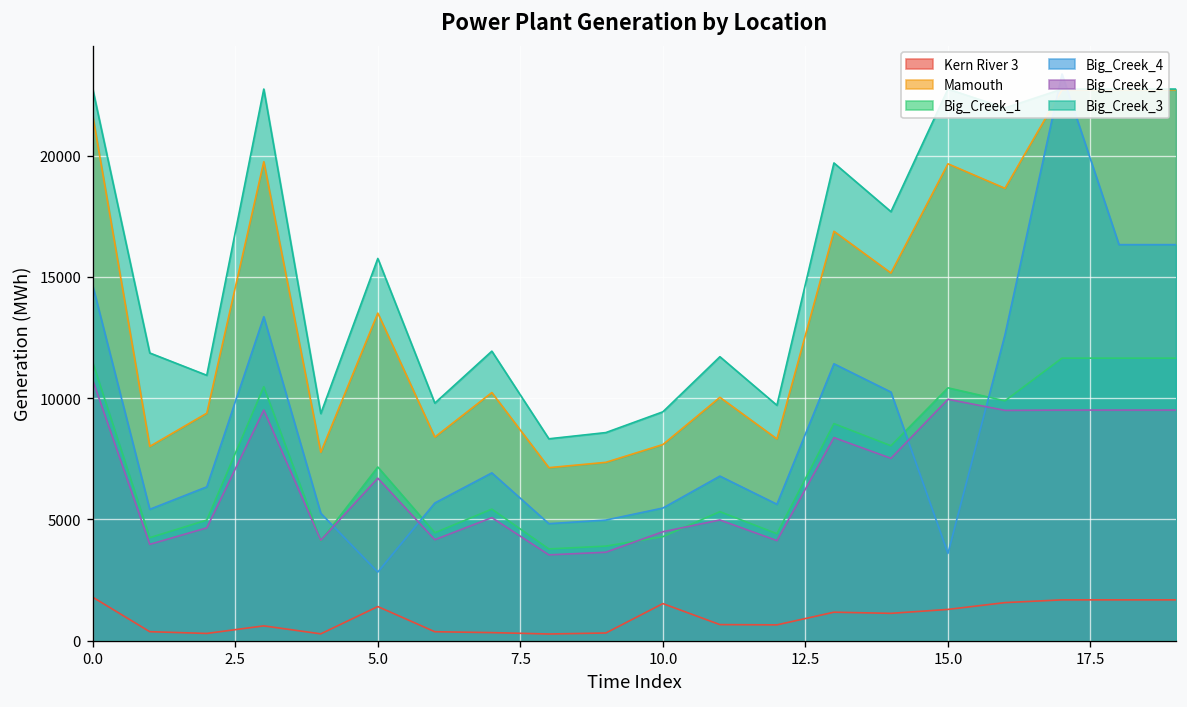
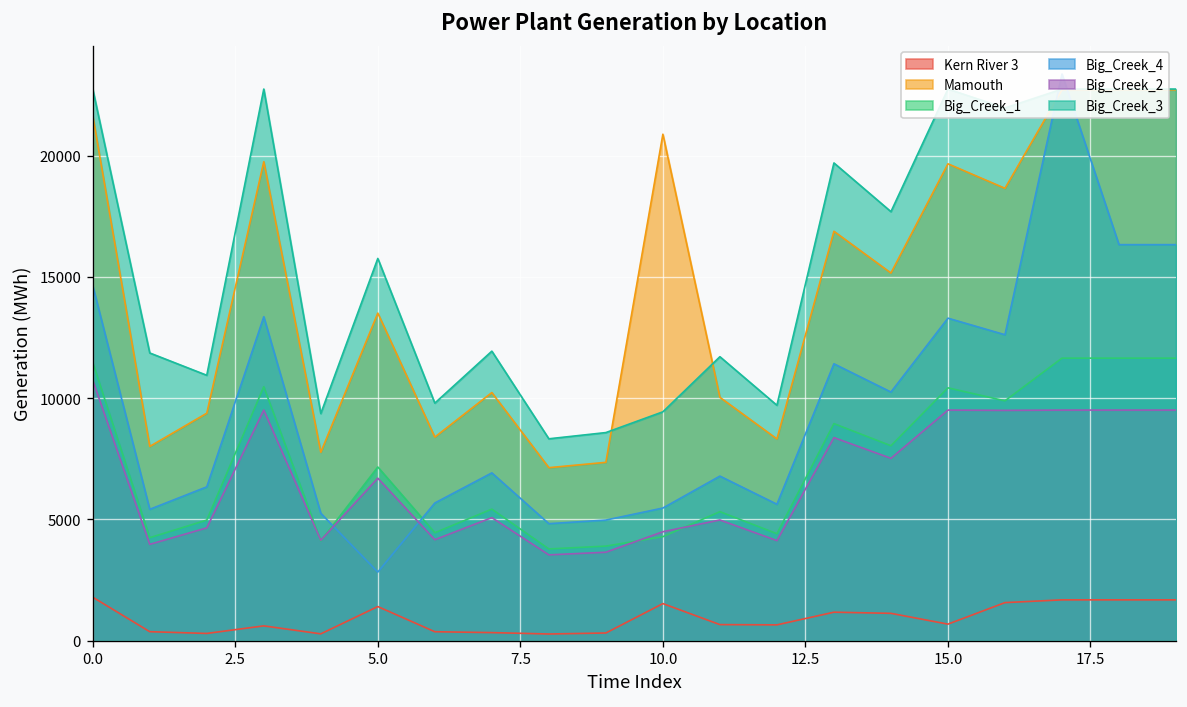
  {
    "Kern River 3": {
      "0.0": 1800,
      "5.0": 1400,
      "10.0": 1500,
-     "15.0": 1300
+     "15.0": 700
    },
    "Mamouth": {
      "0.0": 21600,
      "5.0": 13500,
-     "10.0": 8100,
+     "10.0": 20900,
      "15.0": 19700
    },
    "Big_Creek_4": {
      "0.0": 14600,
      "5.0": 2800,
      "10.0": 5500,
-     "15.0": 3600
+     "15.0": 13300
    },
    "Big_Creek_2": {
      "0.0": 10700,
      "5.0": 6700,
      "10.0": 4500,
-     "15.0": 10000
+     "15.0": 9500
    }
  }
